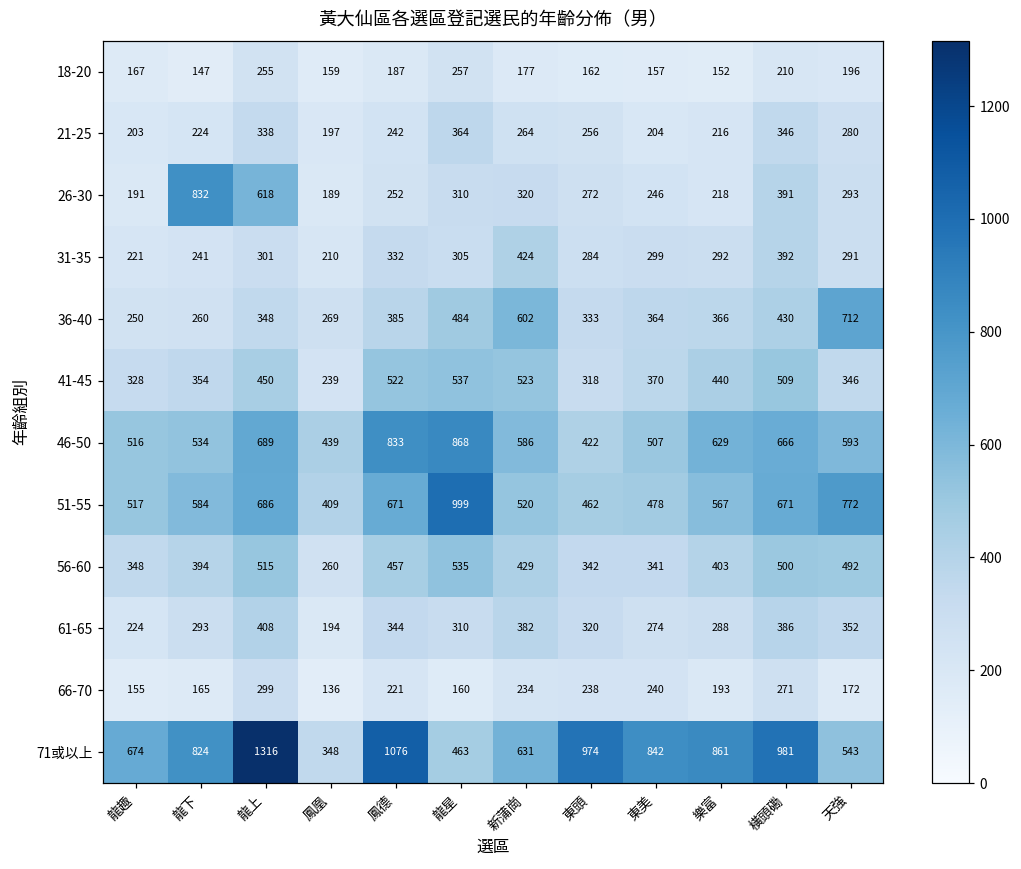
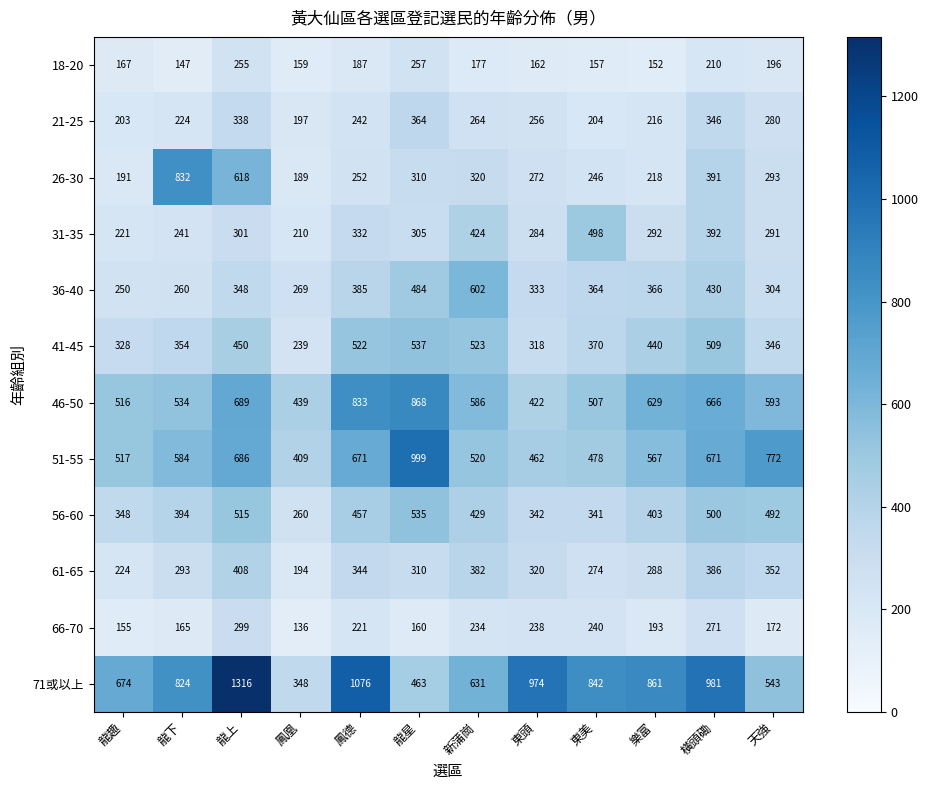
  {
    "18-20": {
      "龍趣": 167,
      "龍下": 147,
      "龍上": 255,
      "鳳凰": 159,
      "鳳德": 187,
      "龍星": 257,
      "新蒲崗": 177,
      "東頭": 162,
      "東美": 157,
      "樂富": 152,
      "橫頭磡": 210,
      "天強": 196
    },
    "21-25": {
      "龍趣": 203,
      "龍下": 224,
      "龍上": 338,
      "鳳凰": 197,
      "鳳德": 242,
      "龍星": 364,
      "新蒲崗": 264,
      "東頭": 256,
      "東美": 204,
      "樂富": 216,
      "橫頭磡": 346,
      "天強": 280
    },
    "26-30": {
      "龍趣": 191,
      "龍下": 832,
      "龍上": 618,
      "鳳凰": 189,
      "鳳德": 252,
      "龍星": 310,
      "新蒲崗": 320,
      "東頭": 272,
      "東美": 246,
      "樂富": 218,
      "橫頭磡": 391,
      "天強": 293
    },
    "31-35": {
      "龍趣": 221,
      "龍下": 241,
      "龍上": 301,
      "鳳凰": 210,
      "鳳德": 332,
      "龍星": 305,
      "新蒲崗": 424,
      "東頭": 284,
-     "東美": 299,
+     "東美": 498,
      "樂富": 292,
      "橫頭磡": 392,
      "天強": 291
    },
    "36-40": {
      "龍趣": 250,
      "龍下": 260,
      "龍上": 348,
      "鳳凰": 269,
      "鳳德": 385,
      "龍星": 484,
      "新蒲崗": 602,
      "東頭": 333,
      "東美": 364,
      "樂富": 366,
      "橫頭磡": 430,
-     "天強": 712
+     "天強": 304
    },
    "41-45": {
      "龍趣": 328,
      "龍下": 354,
      "龍上": 450,
      "鳳凰": 239,
      "鳳德": 522,
      "龍星": 537,
      "新蒲崗": 523,
      "東頭": 318,
      "東美": 370,
      "樂富": 440,
      "橫頭磡": 509,
      "天強": 346
    },
    "46-50": {
      "龍趣": 516,
      "龍下": 534,
      "龍上": 689,
      "鳳凰": 439,
      "鳳德": 833,
      "龍星": 868,
      "新蒲崗": 586,
      "東頭": 422,
      "東美": 507,
      "樂富": 629,
      "橫頭磡": 666,
      "天強": 593
    },
    "51-55": {
      "龍趣": 517,
      "龍下": 584,
      "龍上": 686,
      "鳳凰": 409,
      "鳳德": 671,
      "龍星": 999,
      "新蒲崗": 520,
      "東頭": 462,
      "東美": 478,
      "樂富": 567,
      "橫頭磡": 671,
      "天強": 772
    },
    "56-60": {
      "龍趣": 348,
      "龍下": 394,
      "龍上": 515,
      "鳳凰": 260,
      "鳳德": 457,
      "龍星": 535,
      "新蒲崗": 429,
      "東頭": 342,
      "東美": 341,
      "樂富": 403,
      "橫頭磡": 500,
      "天強": 492
    },
    "61-65": {
      "龍趣": 224,
      "龍下": 293,
      "龍上": 408,
      "鳳凰": 194,
      "鳳德": 344,
      "龍星": 310,
      "新蒲崗": 382,
      "東頭": 320,
      "東美": 274,
      "樂富": 288,
      "橫頭磡": 386,
      "天強": 352
    },
    "66-70": {
      "龍趣": 155,
      "龍下": 165,
      "龍上": 299,
      "鳳凰": 136,
      "鳳德": 221,
      "龍星": 160,
      "新蒲崗": 234,
      "東頭": 238,
      "東美": 240,
      "樂富": 193,
      "橫頭磡": 271,
      "天強": 172
    },
    "71或以上": {
      "龍趣": 674,
      "龍下": 824,
      "龍上": 1316,
      "鳳凰": 348,
      "鳳德": 1076,
      "龍星": 463,
      "新蒲崗": 631,
      "東頭": 974,
      "東美": 842,
      "樂富": 861,
      "橫頭磡": 981,
      "天強": 543
    }
  }
